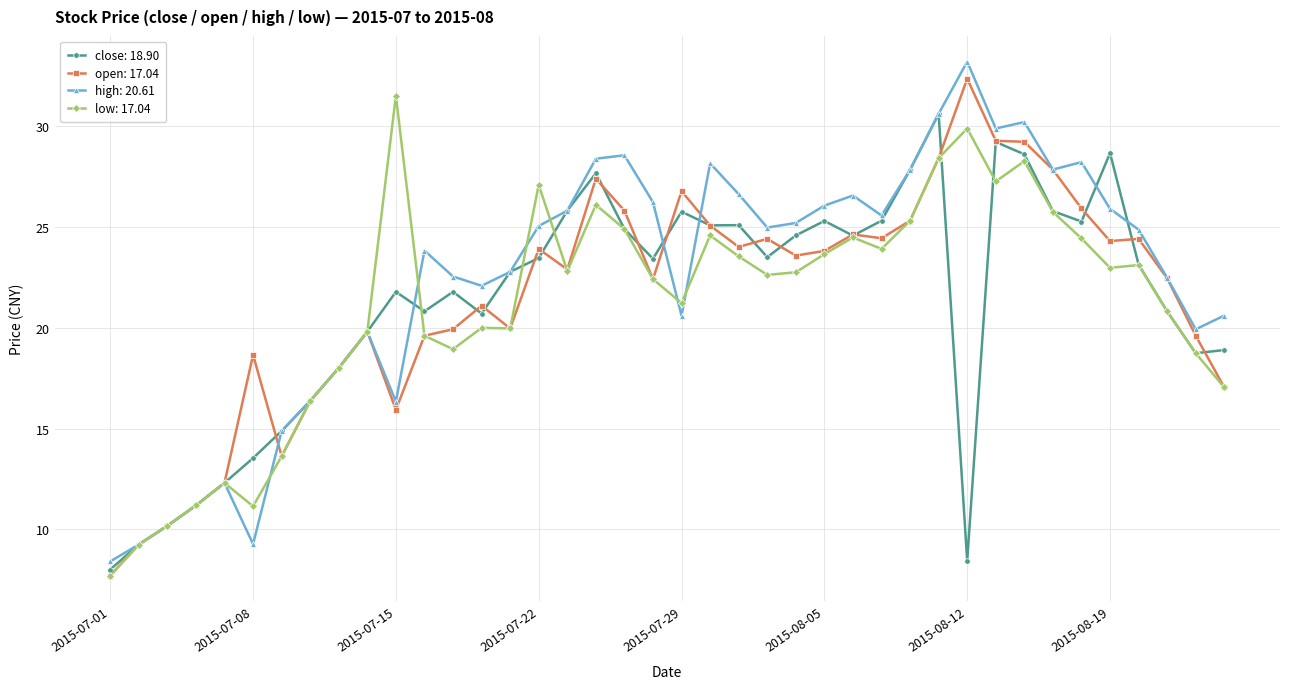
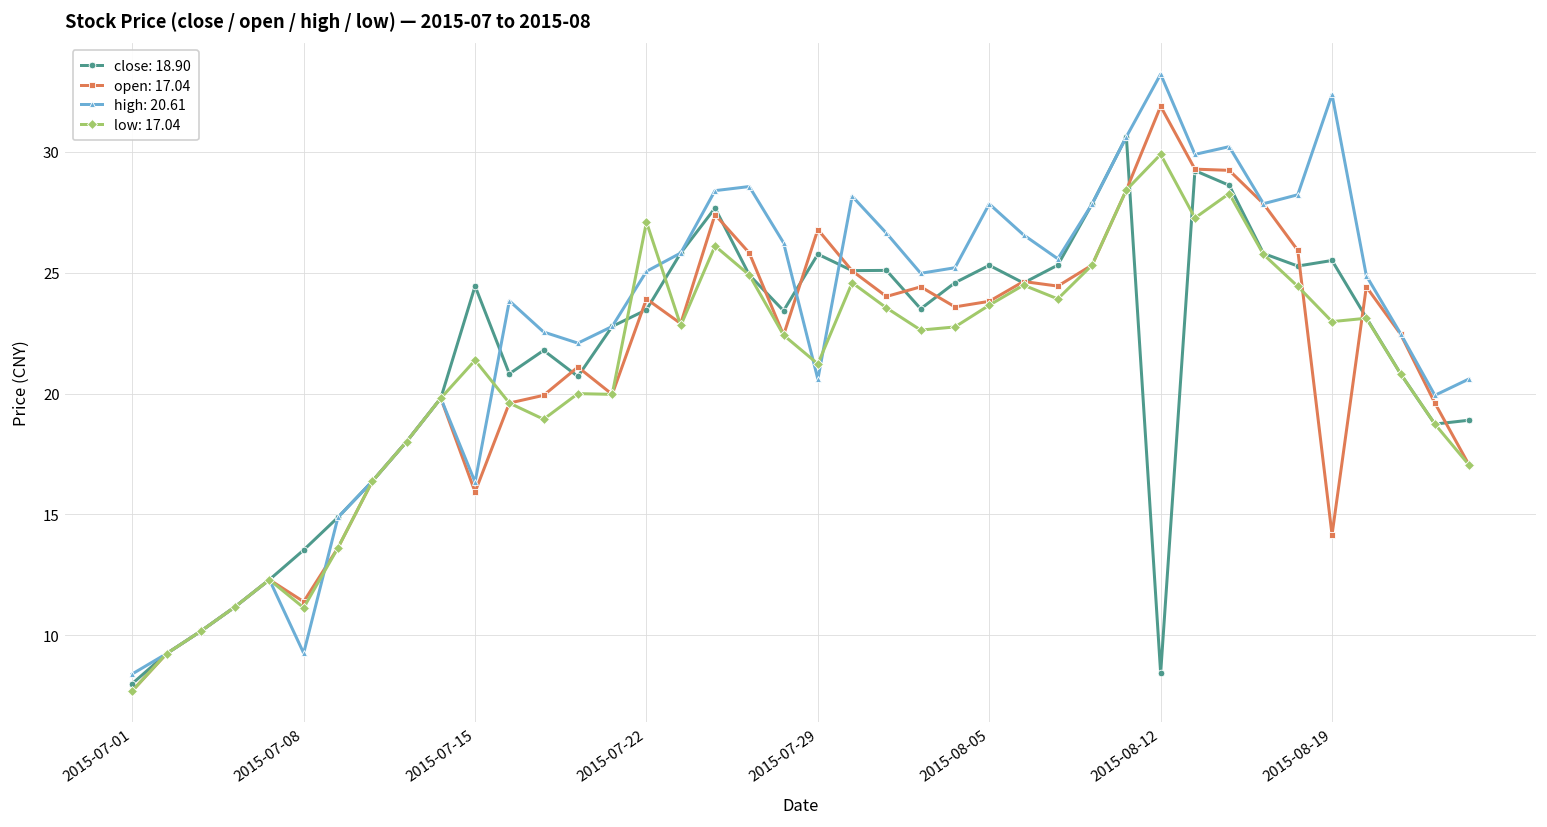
  {
    "close: 18.90": {
      "2015-07-01": 8.0,
      "2015-07-08": 13.5,
-     "2015-07-15": 21.8,
+     "2015-07-15": 24.5,
      "2015-07-22": 23.5,
      "2015-07-29": 25.8,
      "2015-08-05": 25.3,
      "2015-08-12": 8.4,
-     "2015-08-19": 28.7
+     "2015-08-19": 25.5
    },
    "open: 17.04": {
-     "2015-07-08": 18.7,
+     "2015-07-08": 11.4,
      "2015-07-15": 15.9,
      "2015-07-22": 23.9,
      "2015-07-29": 26.8,
      "2015-08-05": 23.8,
-     "2015-08-12": 32.4,
-     "2015-08-19": 24.3
+     "2015-08-12": 31.9,
+     "2015-08-19": 14.2
    },
    "high: 20.61": {
      "2015-07-01": 8.4,
      "2015-07-08": 9.3,
      "2015-07-15": 16.3,
      "2015-07-22": 25.1,
      "2015-07-29": 20.6,
-     "2015-08-05": 26.1,
+     "2015-08-05": 27.9,
      "2015-08-12": 33.2,
-     "2015-08-19": 25.9
+     "2015-08-19": 32.4
    },
    "low: 17.04": {
      "2015-07-08": 11.1,
-     "2015-07-15": 31.5,
+     "2015-07-15": 21.4,
      "2015-07-22": 27.1,
      "2015-07-29": 21.2,
      "2015-08-05": 23.7,
      "2015-08-12": 29.9,
      "2015-08-19": 23.0
    }
  }
